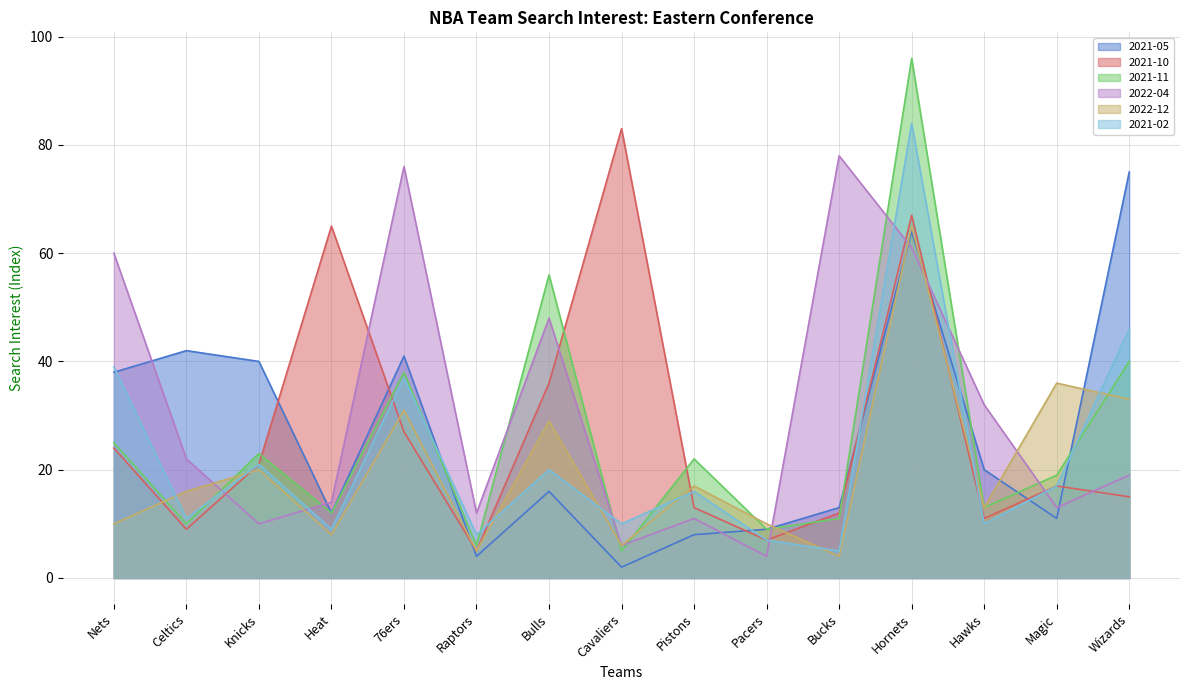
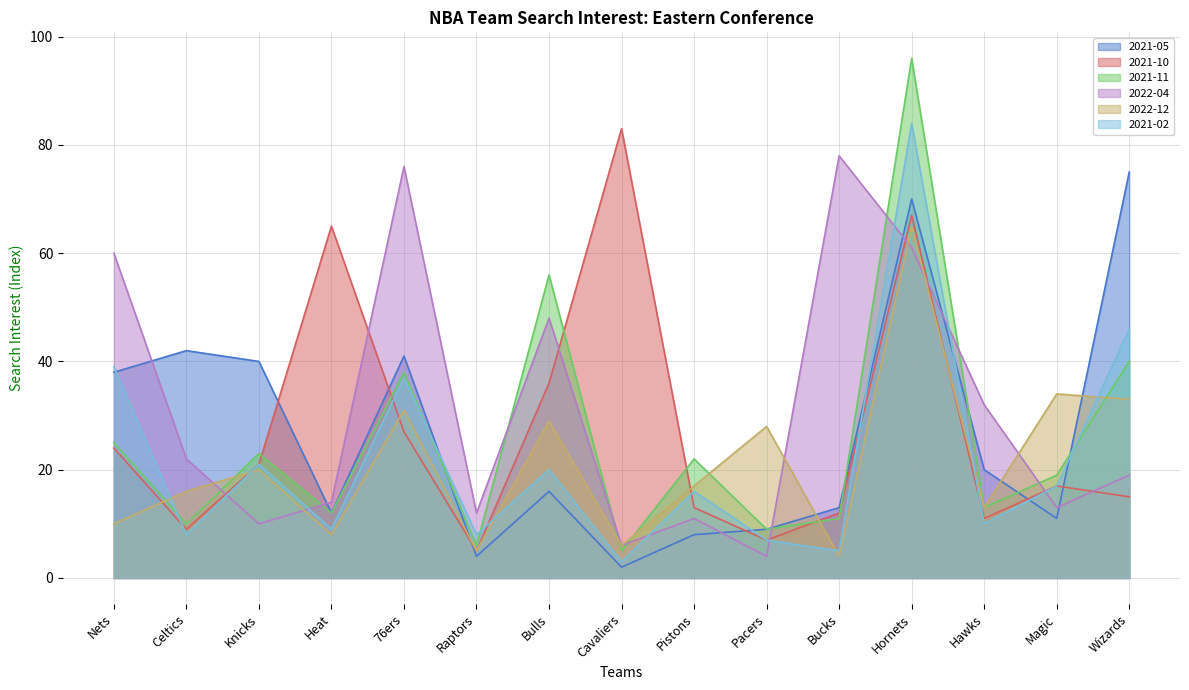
  {
    "2021-05": {
      "Nets": 38,
      "Celtics": 42,
      "Knicks": 40,
      "76ers": 41,
      "Raptors": 4,
      "Bulls": 16,
      "Cavaliers": 2,
      "Pistons": 8,
      "Bucks": 13,
-     "Hornets": 64,
+     "Hornets": 70,
      "Hawks": 20,
      "Magic": 11,
      "Wizards": 75
    },
    "2021-10": {
      "Nets": 24,
      "Celtics": 9,
      "Heat": 65,
      "76ers": 27,
      "Bulls": 36,
      "Cavaliers": 83,
      "Pistons": 13,
      "Bucks": 12,
      "Hornets": 67,
      "Hawks": 11,
      "Wizards": 15
    },
    "2021-11": {
      "Nets": 25,
      "Celtics": 10,
      "Knicks": 23,
      "76ers": 38,
      "Raptors": 6,
      "Bulls": 56,
      "Cavaliers": 5,
      "Pistons": 22,
      "Bucks": 11,
      "Hornets": 96,
      "Magic": 19,
      "Wizards": 40
    },
    "2022-04": {
      "Nets": 60,
      "Celtics": 22,
      "Knicks": 10,
      "Heat": 14,
      "76ers": 76,
      "Raptors": 12,
      "Bulls": 48,
      "Pistons": 11,
      "Pacers": 4,
      "Bucks": 78,
      "Hornets": 61,
      "Hawks": 32,
      "Magic": 13,
      "Wizards": 19
    },
    "2022-12": {
      "Nets": 10,
      "Celtics": 16,
      "Knicks": 20,
      "Heat": 8,
      "76ers": 31,
      "Bulls": 29,
      "Pistons": 17,
-     "Pacers": 10,
+     "Pacers": 28,
      "Bucks": 4,
      "Hornets": 65,
-     "Magic": 36,
+     "Magic": 34,
      "Wizards": 33
    },
    "2021-02": {
      "Nets": 39,
-     "Celtics": 11,
+     "Celtics": 8,
      "Heat": 9,
      "76ers": 37,
      "Raptors": 8,
      "Bulls": 20,
-     "Cavaliers": 10,
+     "Cavaliers": 3,
      "Pistons": 16,
      "Bucks": 5,
      "Hornets": 84,
      "Hawks": 10,
      "Wizards": 46
    }
  }
